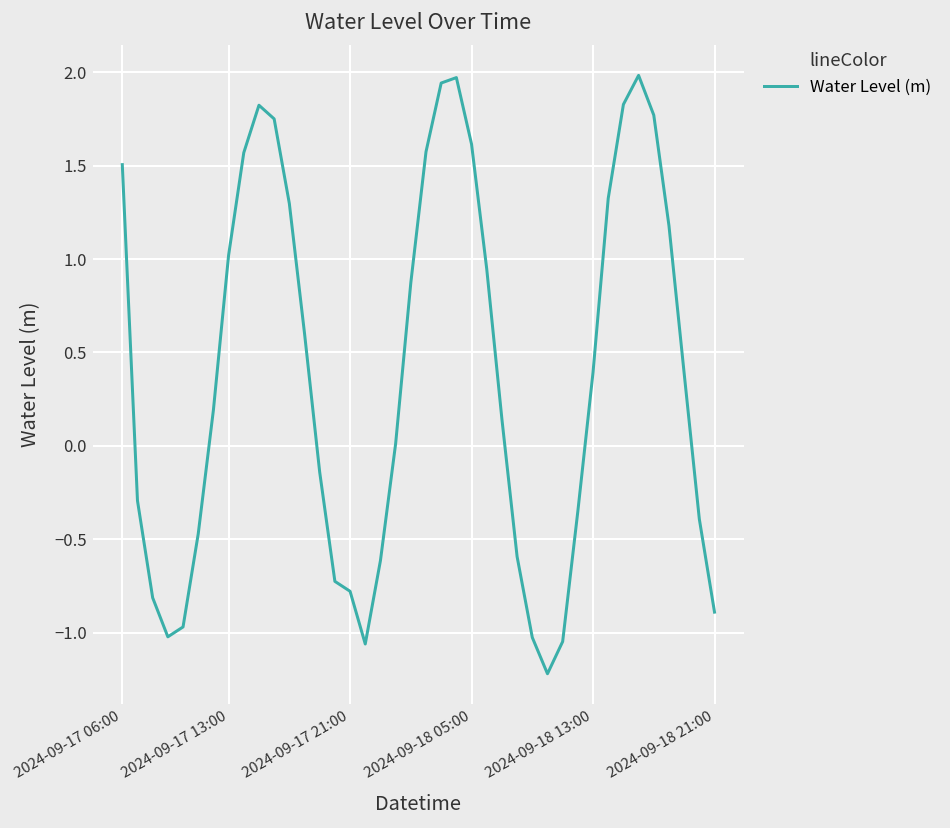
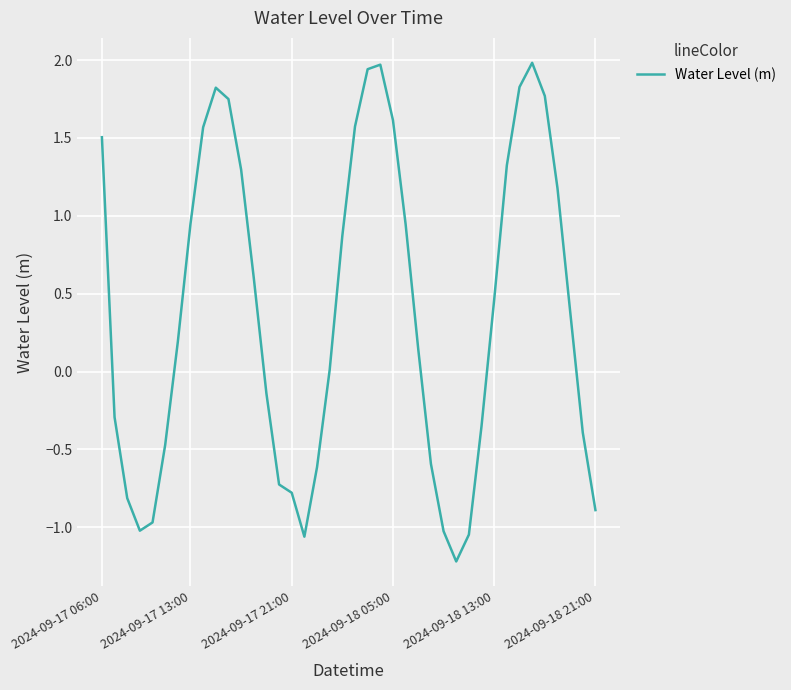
  {
    "2024-09-17 06:00": 1.51,
-   "2024-09-17 13:00": 1.02,
+   "2024-09-17 13:00": 0.95,
    "2024-09-17 21:00": -0.78,
    "2024-09-18 05:00": 1.61,
-   "2024-09-18 13:00": 0.39,
+   "2024-09-18 13:00": 0.46,
    "2024-09-18 21:00": -0.89
  }
